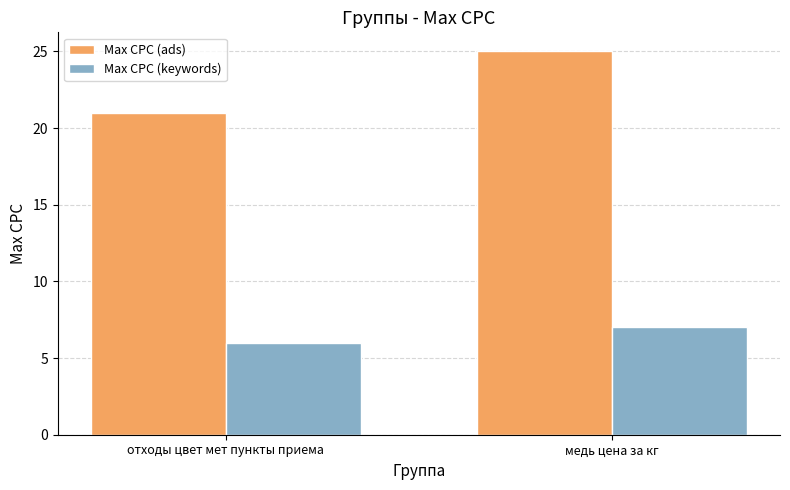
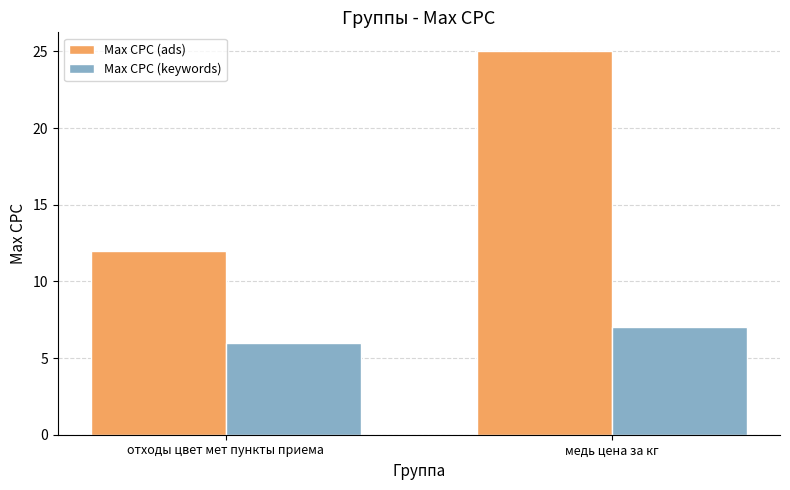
  {
    "Max CPC (ads)": {
-     "отходы цвет мет пункты приема": 21,
+     "отходы цвет мет пункты приема": 12,
      "медь цена за кг": 25
    },
    "Max CPC (keywords)": {
      "отходы цвет мет пункты приема": 6,
      "медь цена за кг": 7
    }
  }
